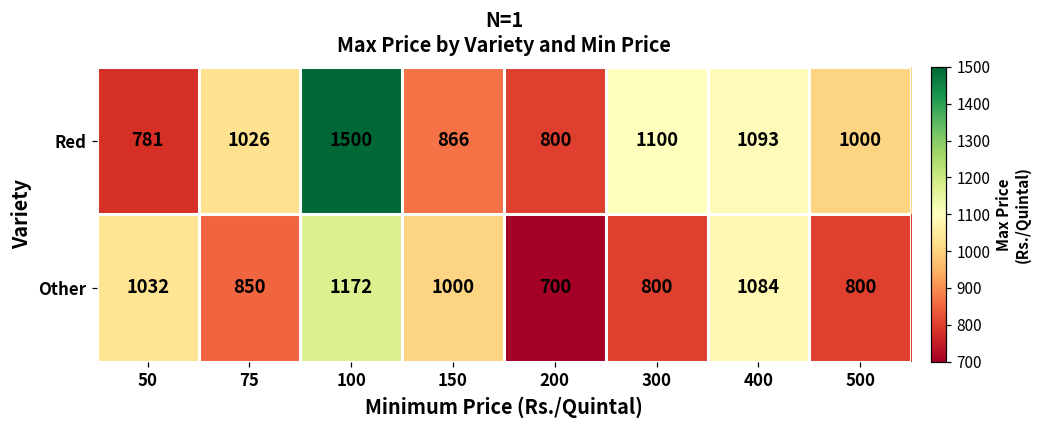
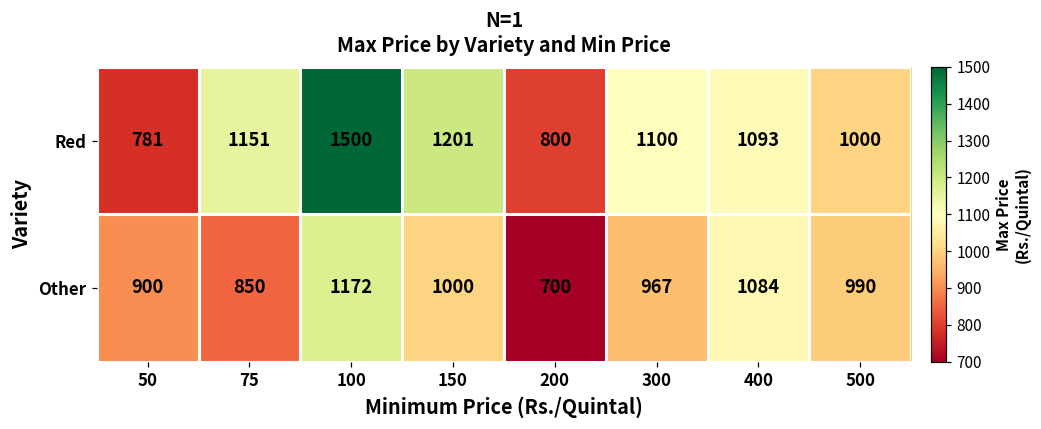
  {
    "Red": {
      "50": 781,
-     "75": 1026,
+     "75": 1151,
      "100": 1500,
-     "150": 866,
+     "150": 1201,
      "200": 800,
      "300": 1100,
      "400": 1093,
      "500": 1000
    },
    "Other": {
-     "50": 1032,
+     "50": 900,
      "75": 850,
      "100": 1172,
      "150": 1000,
      "200": 700,
-     "300": 800,
+     "300": 967,
      "400": 1084,
-     "500": 800
+     "500": 990
    }
  }
